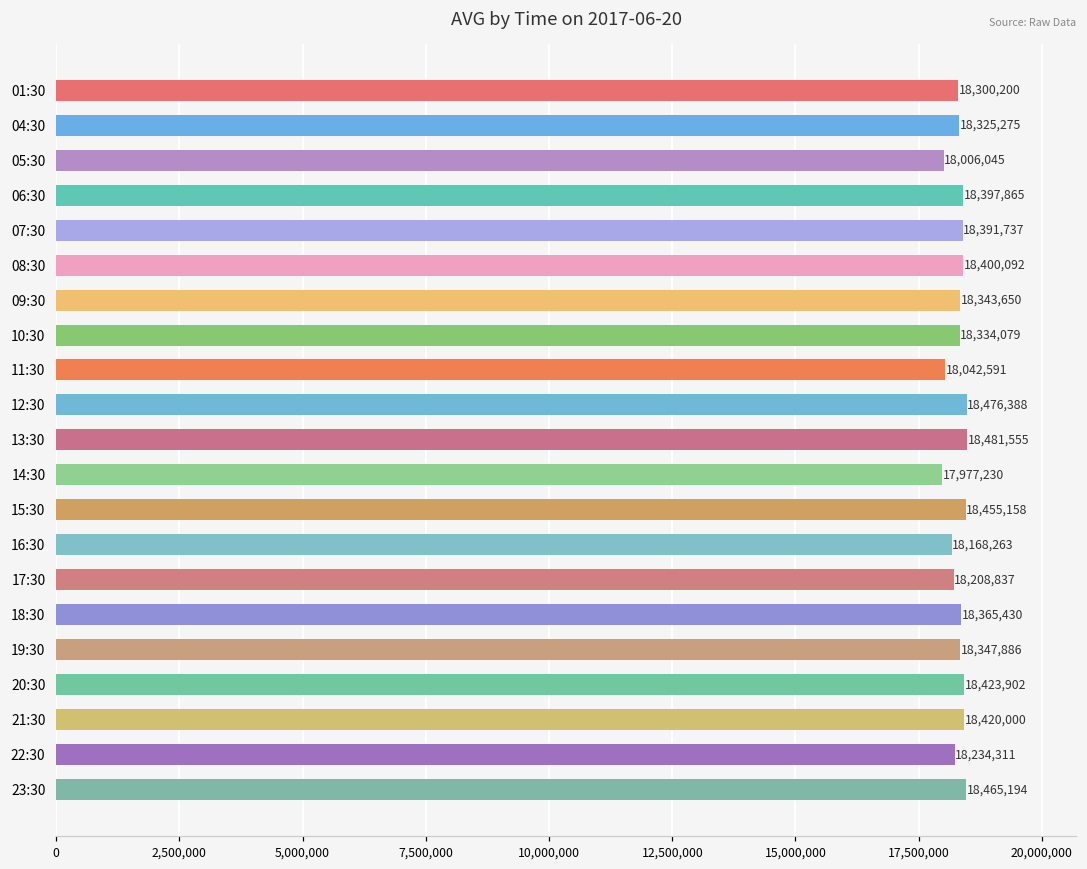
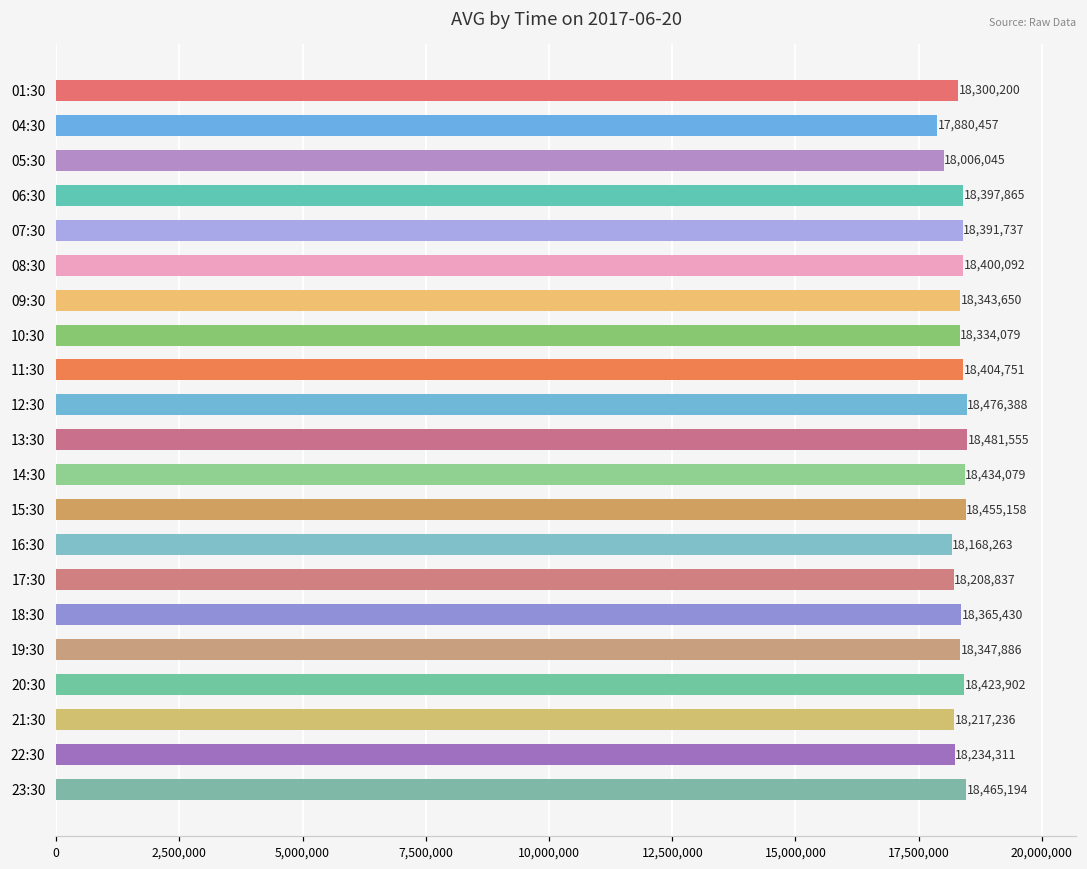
  {
    "01:30": "18,300,200",
-   "04:30": "18,325,275",
+   "04:30": "17,880,457",
    "05:30": "18,006,045",
    "06:30": "18,397,865",
    "07:30": "18,391,737",
    "08:30": "18,400,092",
    "09:30": "18,343,650",
    "10:30": "18,334,079",
-   "11:30": "18,042,591",
+   "11:30": "18,404,751",
    "12:30": "18,476,388",
    "13:30": "18,481,555",
-   "14:30": "17,977,230",
+   "14:30": "18,434,079",
    "15:30": "18,455,158",
    "16:30": "18,168,263",
    "17:30": "18,208,837",
    "18:30": "18,365,430",
    "19:30": "18,347,886",
    "20:30": "18,423,902",
-   "21:30": "18,420,000",
+   "21:30": "18,217,236",
    "22:30": "18,234,311",
    "23:30": "18,465,194"
  }
